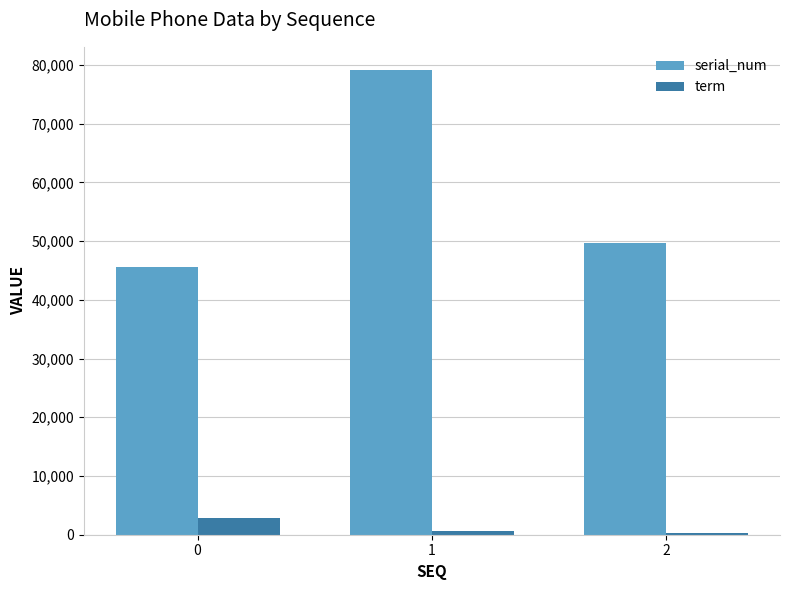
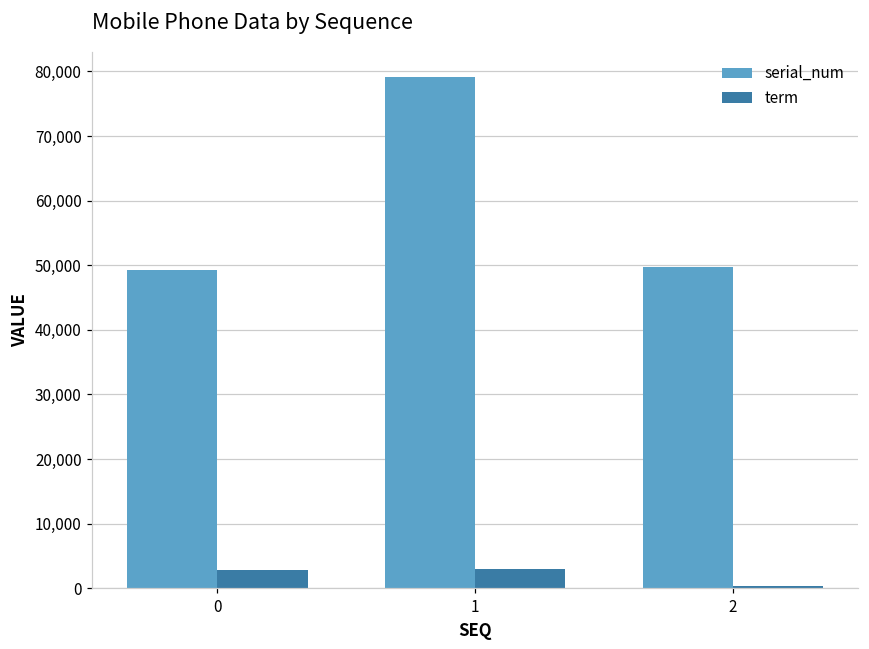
  {
    "serial_num": {
-     "0": "46,000",
+     "0": "49,000",
      "1": "79,000",
      "2": "50,000"
    },
    "term": {
      "0": "3,000",
-     "1": "1,000"
+     "1": "3,000"
    }
  }
